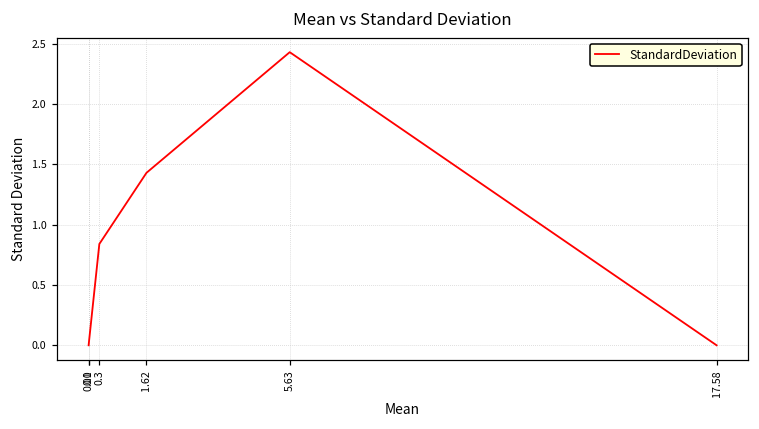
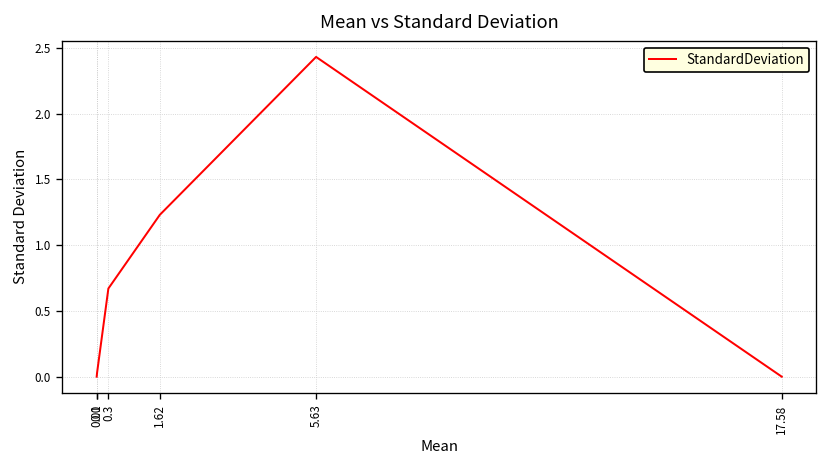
  {
    "0.0": 0.00,
    "0.01": 0.03,
-   "0.3": 0.84,
-   "1.62": 1.43,
+   "0.3": 0.67,
+   "1.62": 1.23,
    "5.63": 2.43,
    "17.58": 0.00
  }
